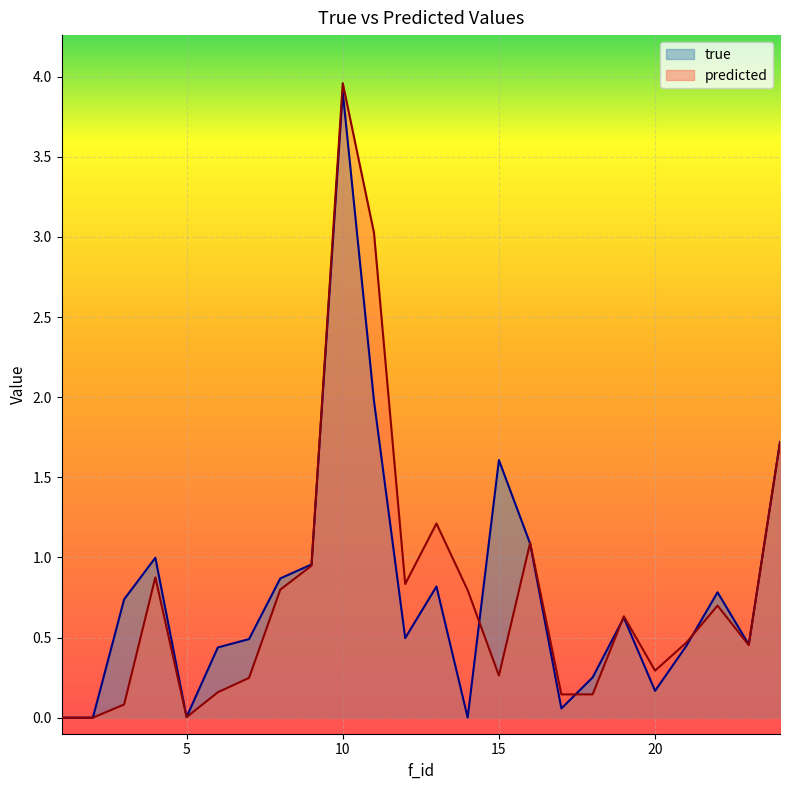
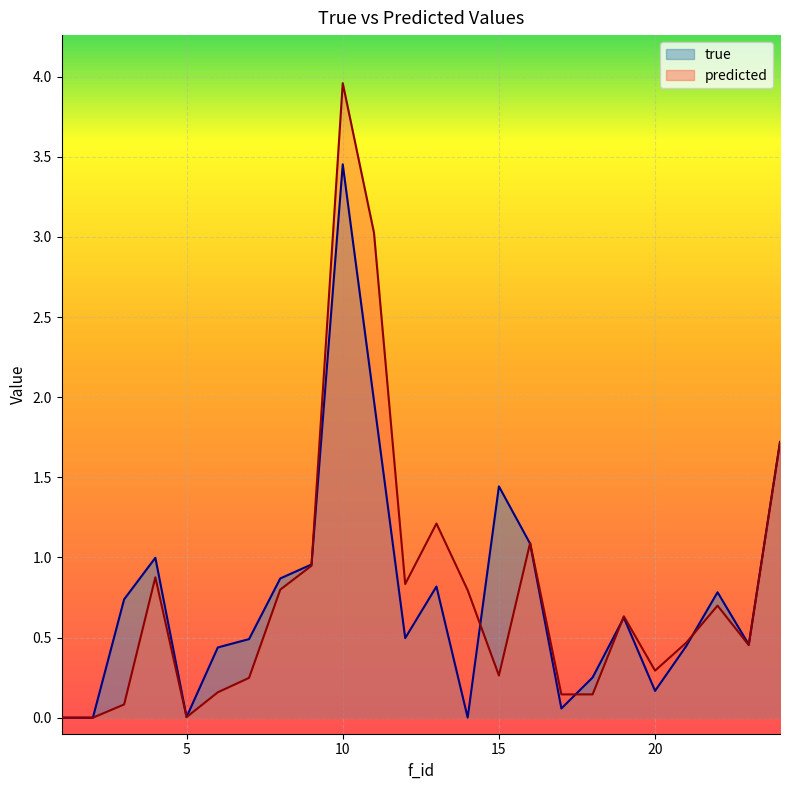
  {
    "true": {
-     "10": 3.90,
-     "15": 1.61,
+     "10": 3.45,
+     "15": 1.44,
      "20": 0.17
    },
    "predicted": {
      "10": 3.96,
      "15": 0.26,
      "20": 0.29
    }
  }
